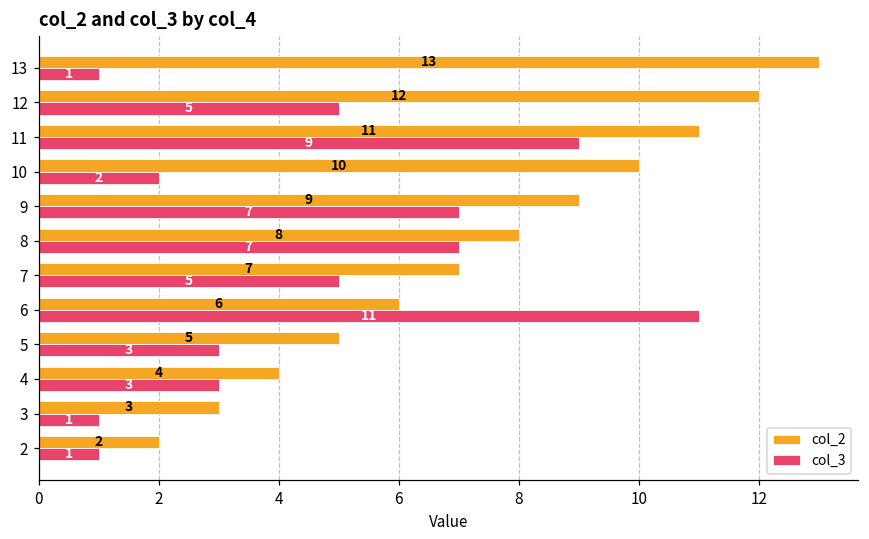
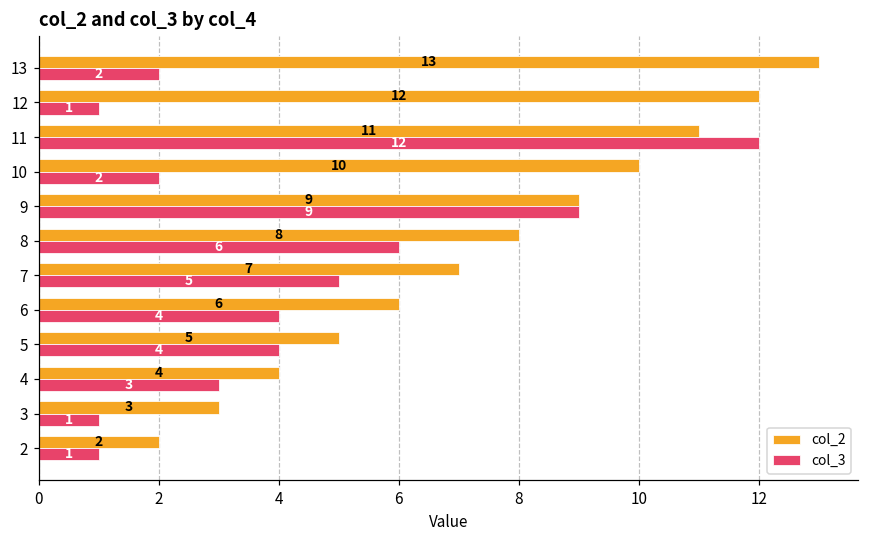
  {
    "col_2": {
      "13": 13,
      "12": 12,
      "11": 11,
      "10": 10,
      "8": 8,
      "7": 7,
      "6": 6,
      "5": 5,
      "4": 4,
      "3": 3,
      "2": 2
    },
    "col_3": {
-     "13": 1,
-     "12": 5,
-     "11": 9,
+     "13": 2,
+     "12": 1,
+     "11": 12,
      "10": 2,
-     "9": 7,
-     "8": 7,
+     "9": 9,
+     "8": 6,
      "7": 5,
-     "6": 11,
-     "5": 3,
+     "6": 4,
+     "5": 4,
      "4": 3,
      "3": 1,
      "2": 1
    }
  }
